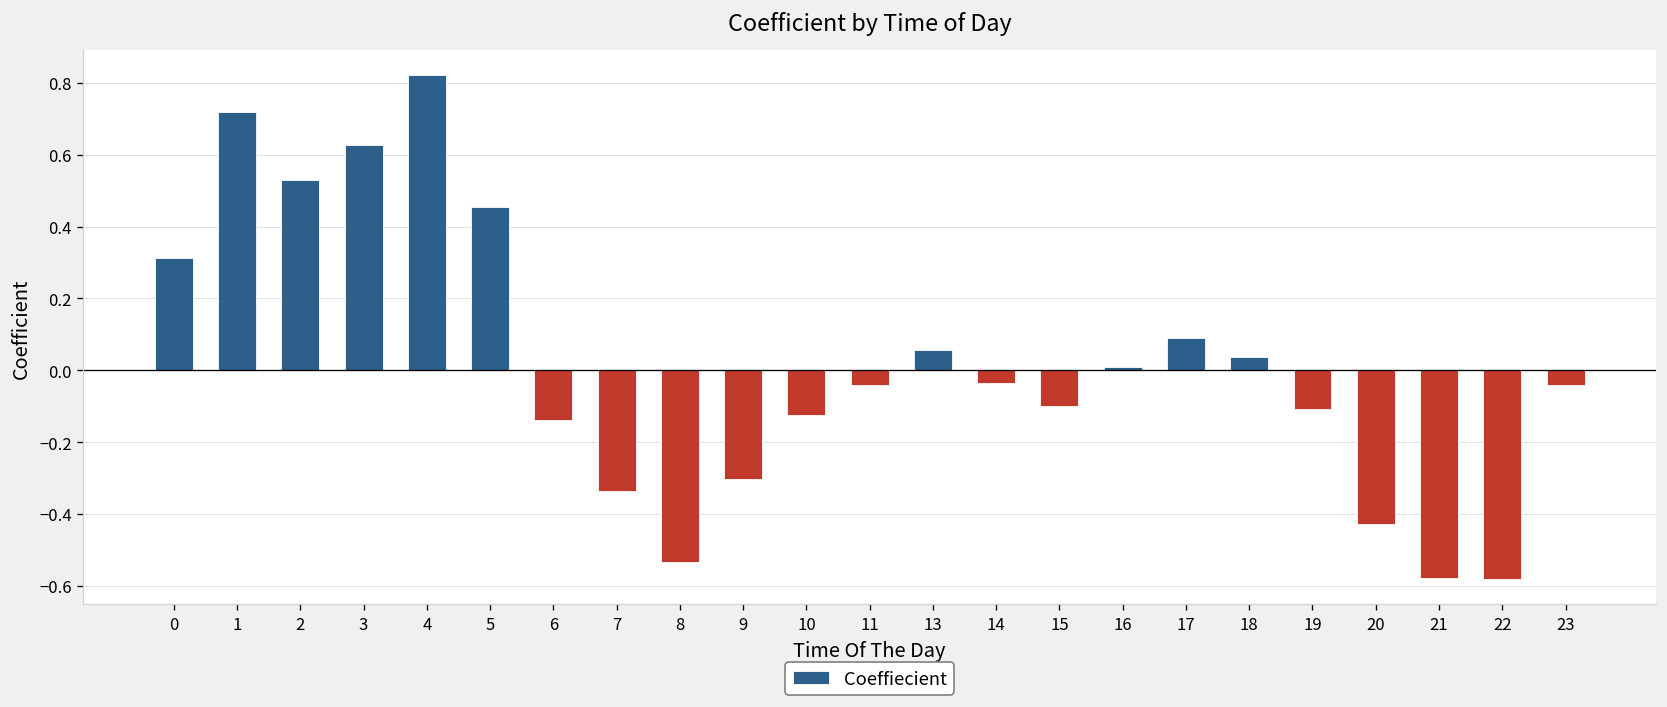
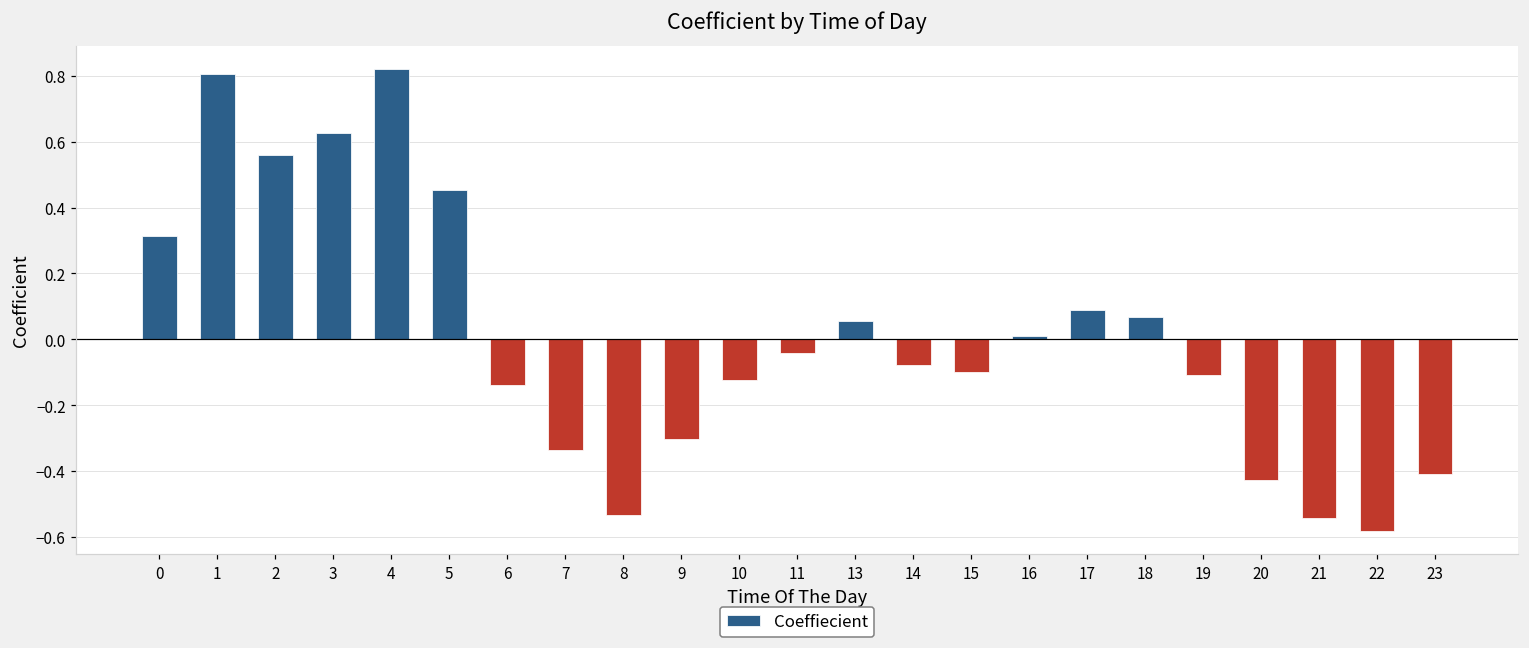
  {
    "0": 0.31,
-   "1": 0.72,
-   "2": 0.53,
+   "1": 0.81,
+   "2": 0.56,
    "3": 0.63,
    "4": 0.82,
    "5": 0.46,
    "6": -0.14,
    "7": -0.34,
    "8": -0.53,
    "9": -0.30,
    "10": -0.12,
    "11": -0.04,
    "13": 0.06,
-   "14": -0.04,
+   "14": -0.08,
    "15": -0.10,
    "16": 0.01,
    "17": 0.09,
-   "18": 0.04,
+   "18": 0.07,
    "19": -0.11,
    "20": -0.43,
-   "21": -0.58,
+   "21": -0.54,
    "22": -0.58,
-   "23": -0.04
+   "23": -0.41
  }
